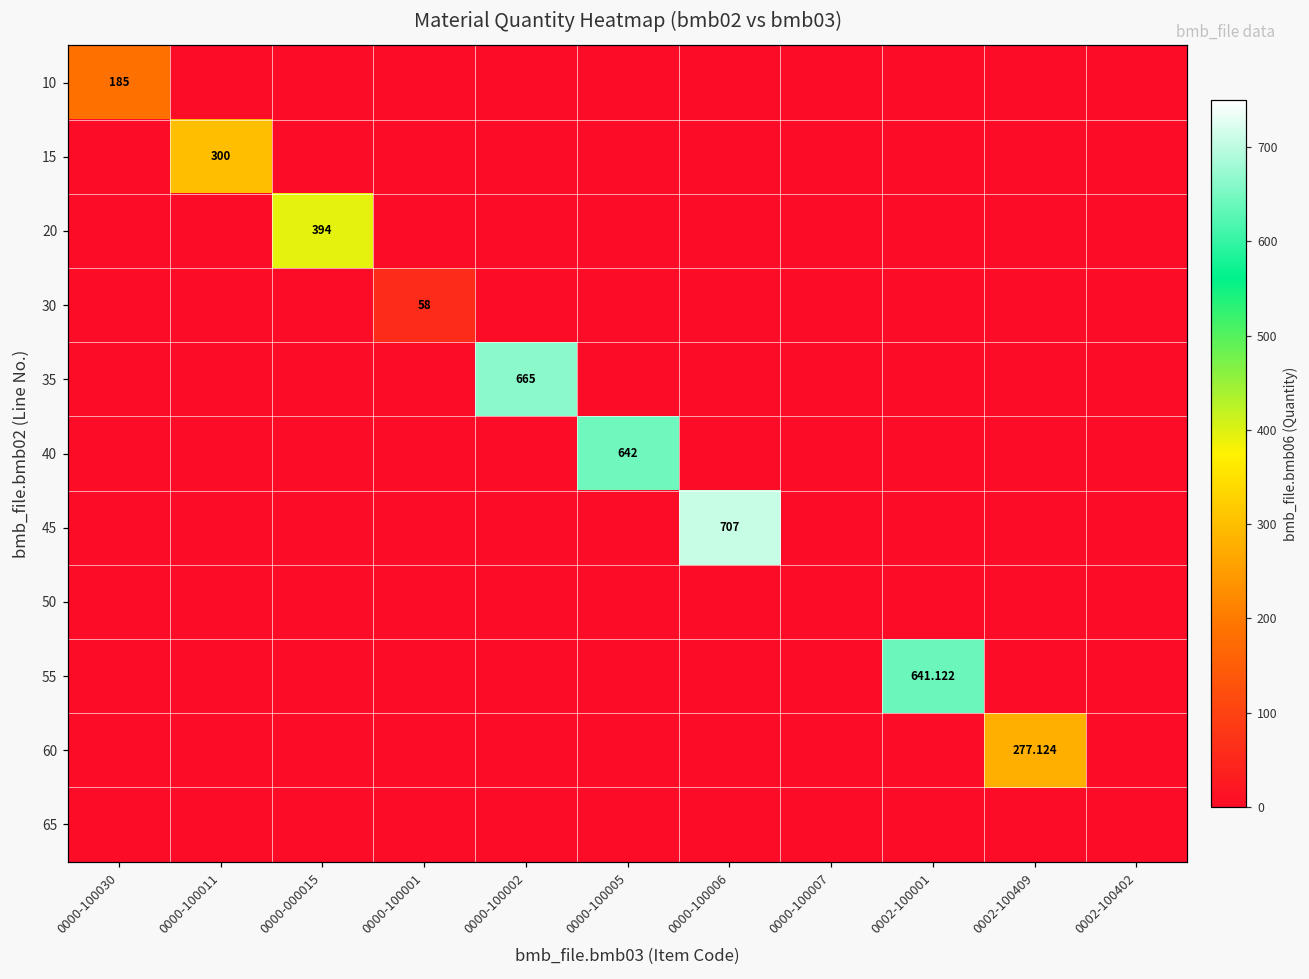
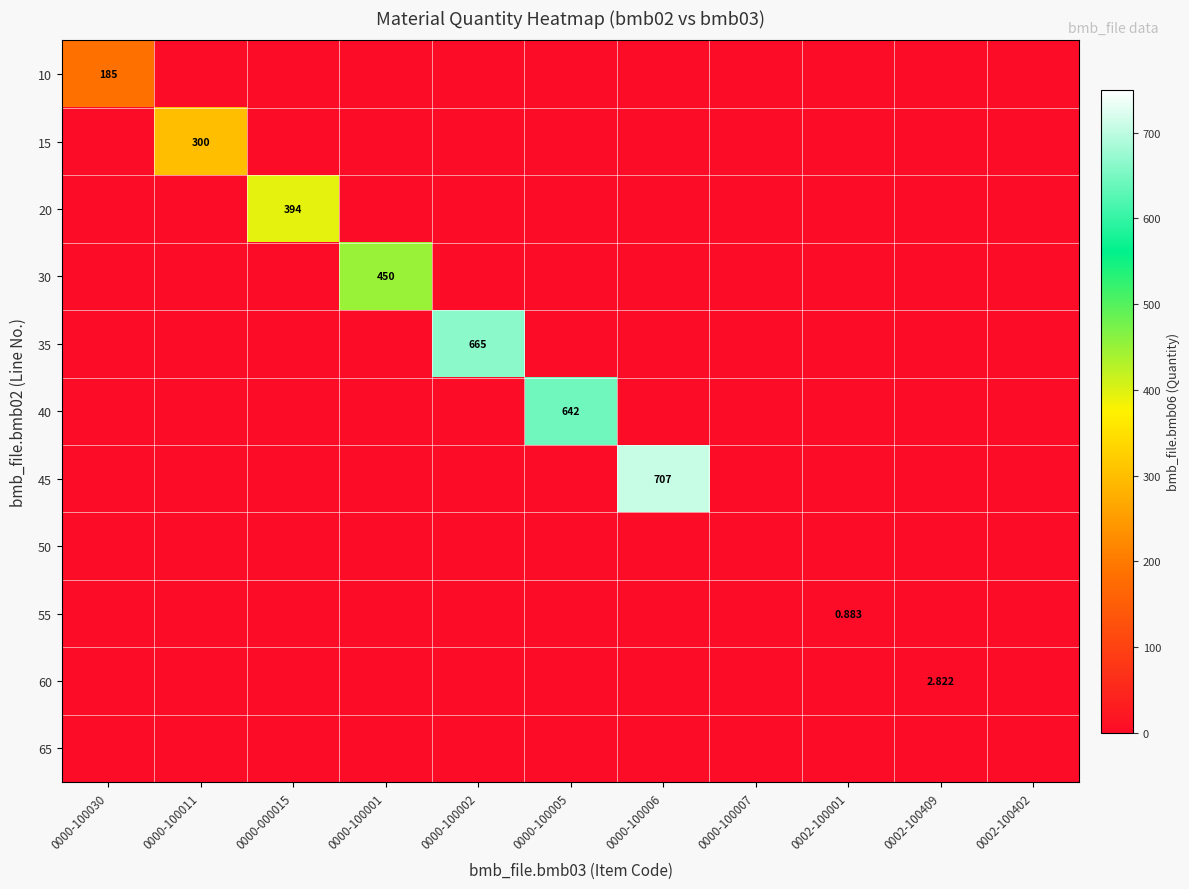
  {
    "10": {
      "0000-100030": 185
    },
    "15": {
      "0000-100011": 300
    },
    "20": {
      "0000-000015": 394
    },
    "30": {
-     "0000-100001": 58
+     "0000-100001": 450
    },
    "35": {
      "0000-100002": 665
    },
    "40": {
      "0000-100005": 642
    },
    "45": {
      "0000-100006": 707
    },
    "55": {
-     "0002-100001": 641.122
+     "0002-100001": 0.883
    },
    "60": {
-     "0002-100409": 277.124
+     "0002-100409": 2.822
    }
  }
